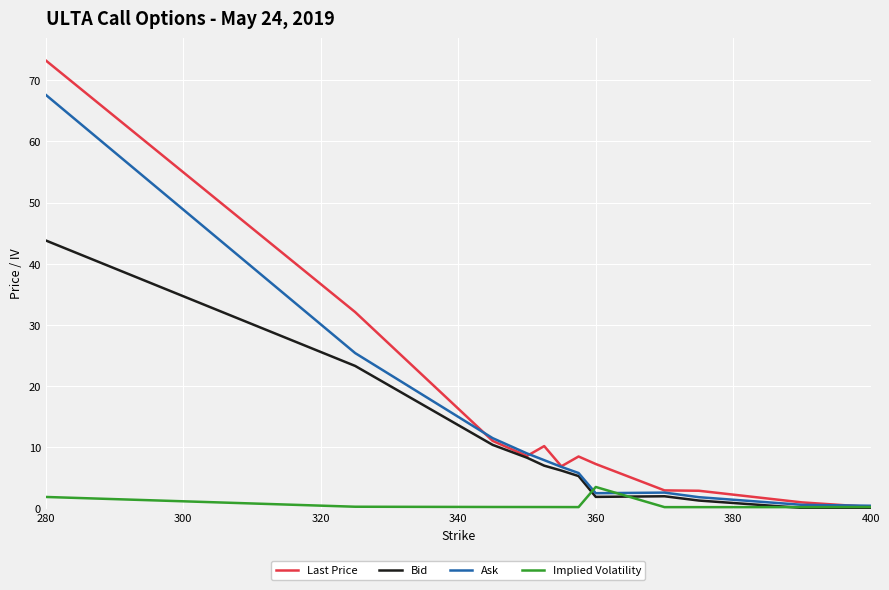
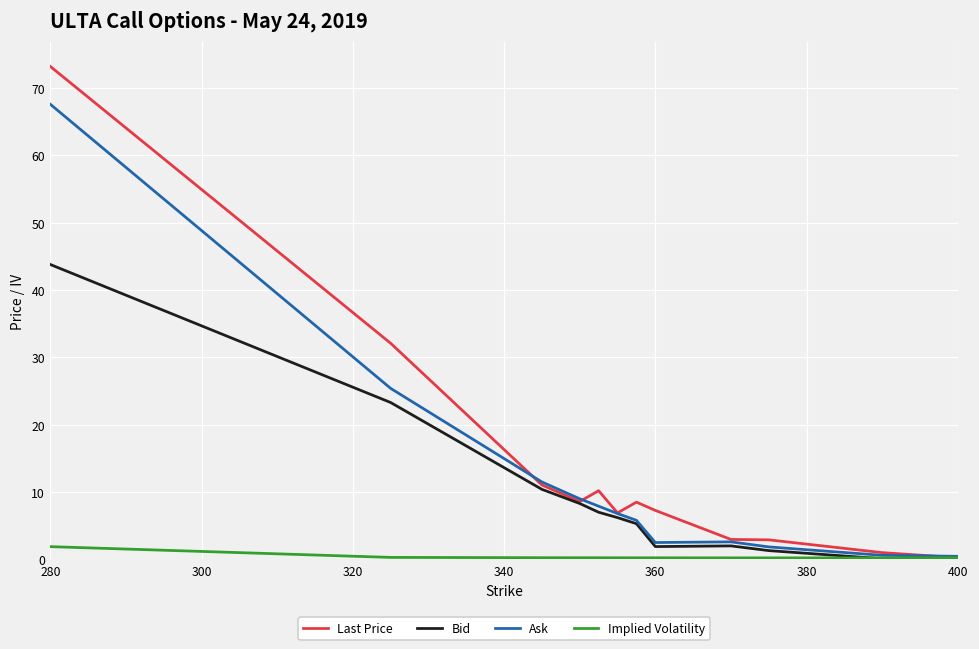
  {
    "Last Price": {
      "280": 73,
      "360": 7
    },
    "Bid": {
      "280": 44,
      "360": 2
    },
    "Ask": {
      "280": 68,
      "360": 3
    },
    "Implied Volatility": {
      "280": 2,
-     "360": 4
+     "360": 0
    }
  }
